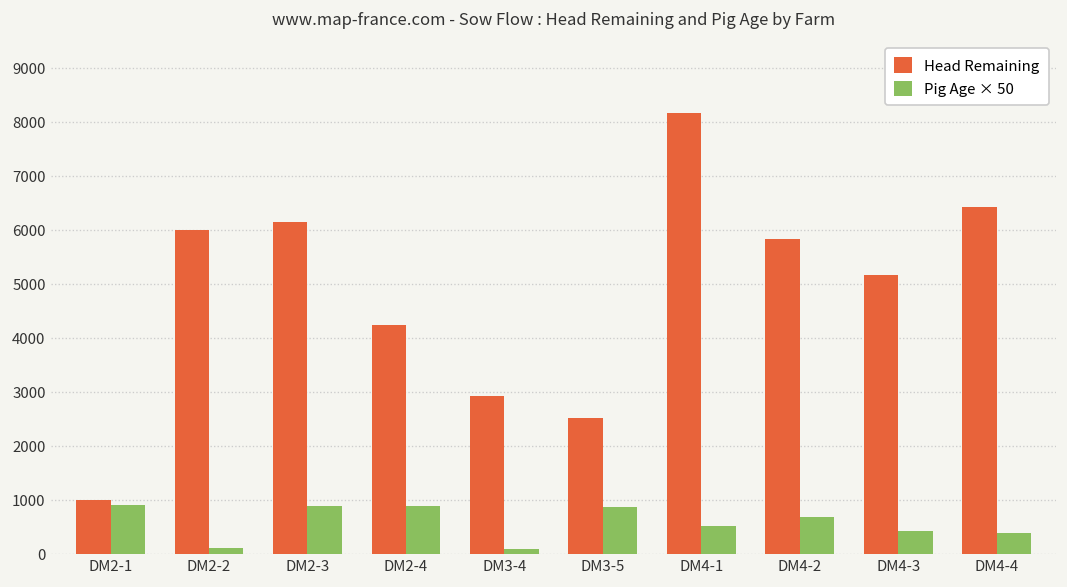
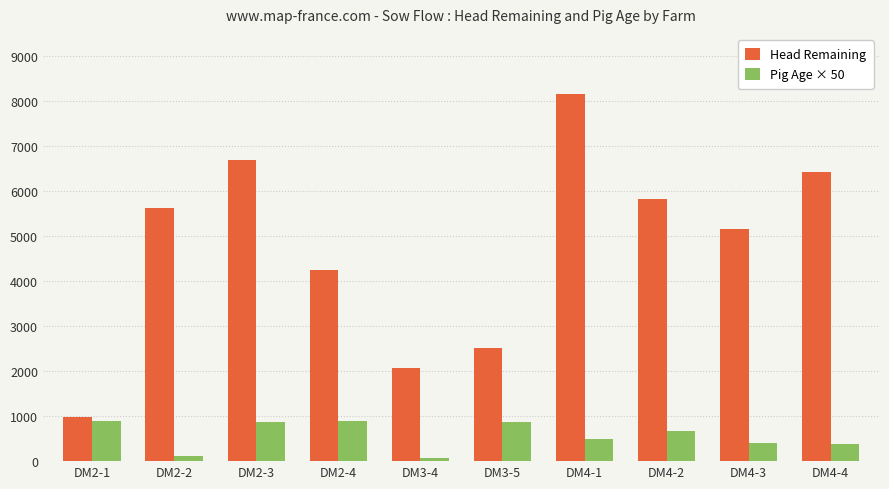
  {
    "Head Remaining": {
      "DM2-1": 1000,
-     "DM2-2": 6000,
-     "DM2-3": 6100,
+     "DM2-2": 5600,
+     "DM2-3": 6700,
      "DM2-4": 4200,
-     "DM3-4": 2900,
+     "DM3-4": 2100,
      "DM3-5": 2500,
      "DM4-1": 8200,
      "DM4-2": 5800,
      "DM4-3": 5200,
      "DM4-4": 6400
    },
    "Pig Age × 50": {
      "DM2-1": 900,
      "DM2-2": 100,
      "DM2-3": 900,
      "DM2-4": 900,
      "DM3-4": 100,
      "DM3-5": 900,
      "DM4-1": 500,
      "DM4-2": 700,
      "DM4-3": 400,
      "DM4-4": 400
    }
  }
